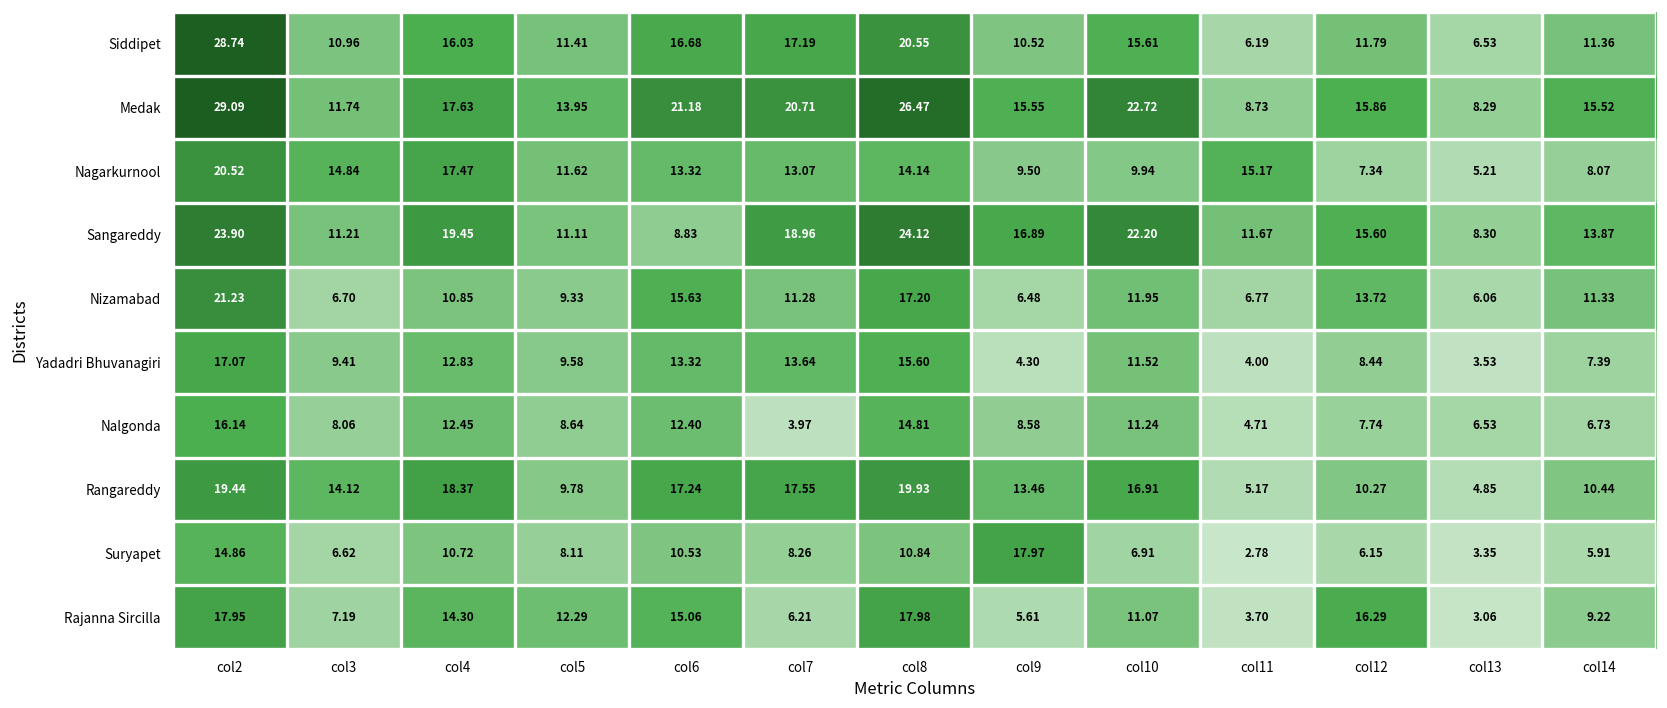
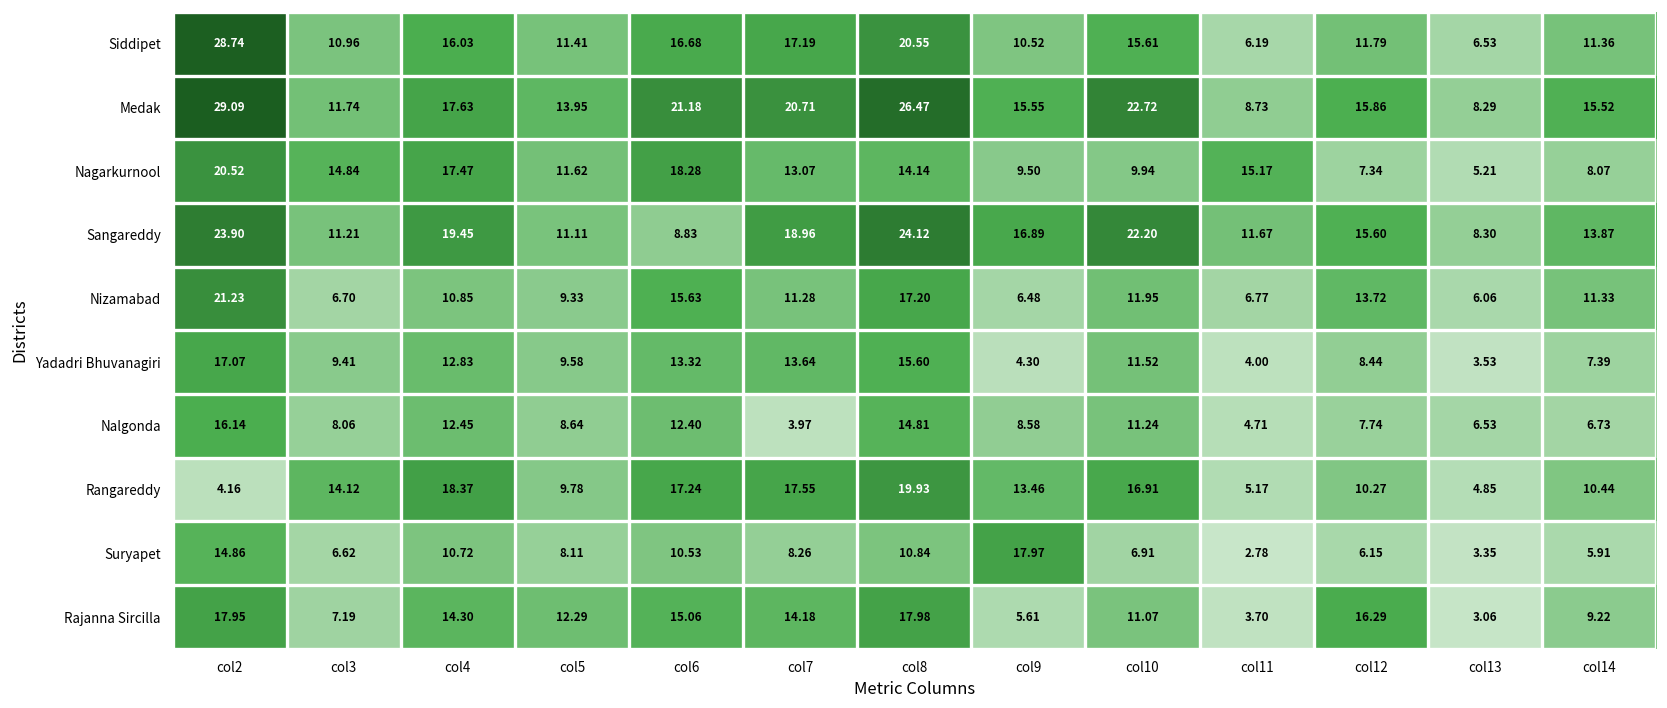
  {
    "Siddipet": {
      "col2": 28.74,
      "col3": 10.96,
      "col4": 16.03,
      "col5": 11.41,
      "col6": 16.68,
      "col7": 17.19,
      "col8": 20.55,
      "col9": 10.52,
      "col10": 15.61,
      "col11": 6.19,
      "col12": 11.79,
      "col13": 6.53,
      "col14": 11.36
    },
    "Medak": {
      "col2": 29.09,
      "col3": 11.74,
      "col4": 17.63,
      "col5": 13.95,
      "col6": 21.18,
      "col7": 20.71,
      "col8": 26.47,
      "col9": 15.55,
      "col10": 22.72,
      "col11": 8.73,
      "col12": 15.86,
      "col13": 8.29,
      "col14": 15.52
    },
    "Nagarkurnool": {
      "col2": 20.52,
      "col3": 14.84,
      "col4": 17.47,
      "col5": 11.62,
-     "col6": 13.32,
+     "col6": 18.28,
      "col7": 13.07,
      "col8": 14.14,
      "col9": 9.50,
      "col10": 9.94,
      "col11": 15.17,
      "col12": 7.34,
      "col13": 5.21,
      "col14": 8.07
    },
    "Sangareddy": {
      "col2": 23.90,
      "col3": 11.21,
      "col4": 19.45,
      "col5": 11.11,
      "col6": 8.83,
      "col7": 18.96,
      "col8": 24.12,
      "col9": 16.89,
      "col10": 22.20,
      "col11": 11.67,
      "col12": 15.60,
      "col13": 8.30,
      "col14": 13.87
    },
    "Nizamabad": {
      "col2": 21.23,
      "col3": 6.70,
      "col4": 10.85,
      "col5": 9.33,
      "col6": 15.63,
      "col7": 11.28,
      "col8": 17.20,
      "col9": 6.48,
      "col10": 11.95,
      "col11": 6.77,
      "col12": 13.72,
      "col13": 6.06,
      "col14": 11.33
    },
    "Yadadri Bhuvanagiri": {
      "col2": 17.07,
      "col3": 9.41,
      "col4": 12.83,
      "col5": 9.58,
      "col6": 13.32,
      "col7": 13.64,
      "col8": 15.60,
      "col9": 4.30,
      "col10": 11.52,
      "col11": 4.00,
      "col12": 8.44,
      "col13": 3.53,
      "col14": 7.39
    },
    "Nalgonda": {
      "col2": 16.14,
      "col3": 8.06,
      "col4": 12.45,
      "col5": 8.64,
      "col6": 12.40,
      "col7": 3.97,
      "col8": 14.81,
      "col9": 8.58,
      "col10": 11.24,
      "col11": 4.71,
      "col12": 7.74,
      "col13": 6.53,
      "col14": 6.73
    },
    "Rangareddy": {
-     "col2": 19.44,
+     "col2": 4.16,
      "col3": 14.12,
      "col4": 18.37,
      "col5": 9.78,
      "col6": 17.24,
      "col7": 17.55,
      "col8": 19.93,
      "col9": 13.46,
      "col10": 16.91,
      "col11": 5.17,
      "col12": 10.27,
      "col13": 4.85,
      "col14": 10.44
    },
    "Suryapet": {
      "col2": 14.86,
      "col3": 6.62,
      "col4": 10.72,
      "col5": 8.11,
      "col6": 10.53,
      "col7": 8.26,
      "col8": 10.84,
      "col9": 17.97,
      "col10": 6.91,
      "col11": 2.78,
      "col12": 6.15,
      "col13": 3.35,
      "col14": 5.91
    },
    "Rajanna Sircilla": {
      "col2": 17.95,
      "col3": 7.19,
      "col4": 14.30,
      "col5": 12.29,
      "col6": 15.06,
-     "col7": 6.21,
+     "col7": 14.18,
      "col8": 17.98,
      "col9": 5.61,
      "col10": 11.07,
      "col11": 3.70,
      "col12": 16.29,
      "col13": 3.06,
      "col14": 9.22
    }
  }
